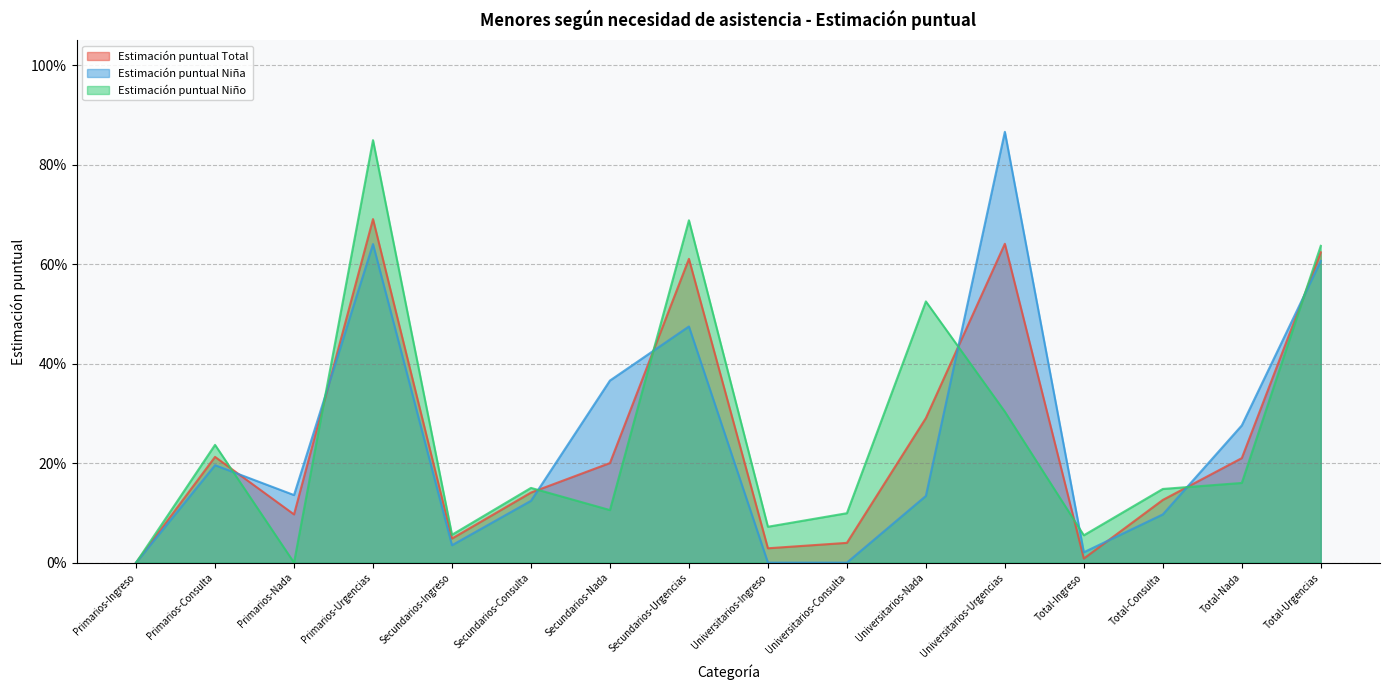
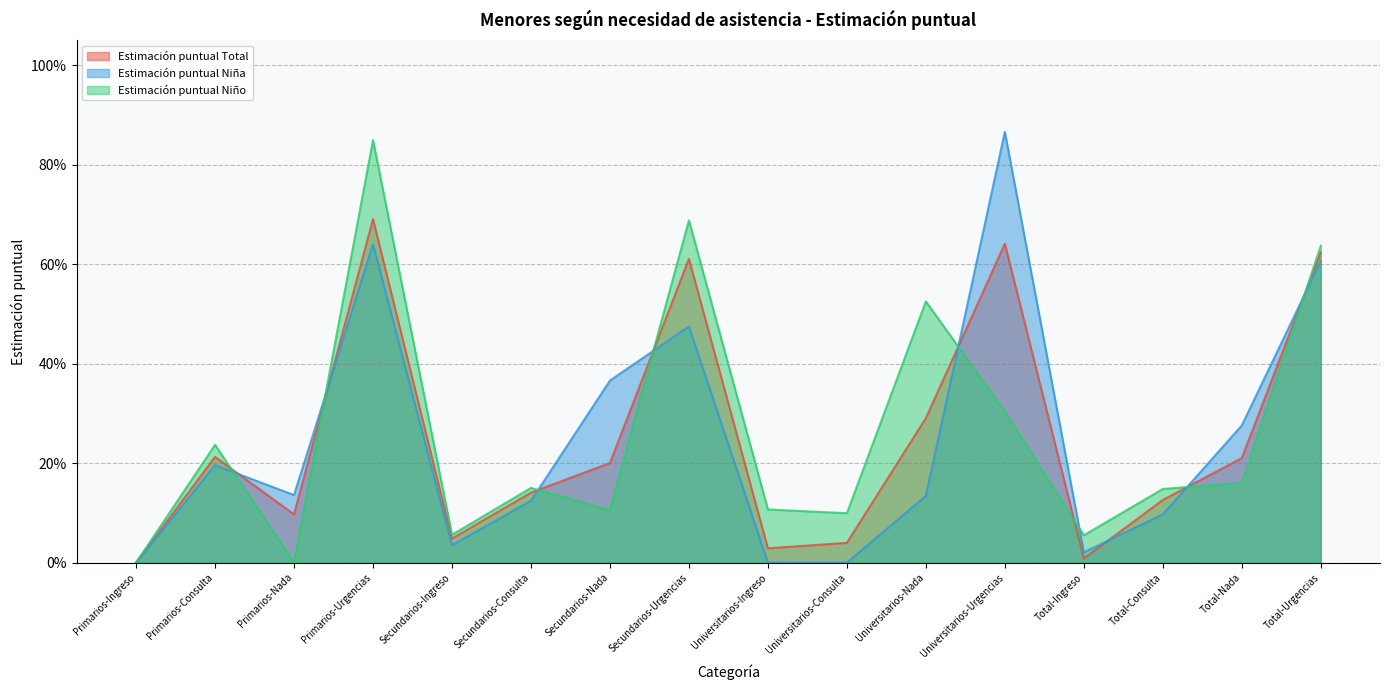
  {
    "Estimación puntual Total": {
      "Primarios-Consulta": "21%",
      "Primarios-Nada": "10%",
      "Primarios-Urgencias": "69%",
      "Secundarios-Ingreso": "5%",
      "Secundarios-Consulta": "14%",
      "Secundarios-Nada": "20%",
      "Secundarios-Urgencias": "61%",
      "Universitarios-Ingreso": "3%",
      "Universitarios-Consulta": "4%",
      "Universitarios-Nada": "29%",
      "Universitarios-Urgencias": "64%",
      "Total-Ingreso": "1%",
      "Total-Consulta": "13%",
      "Total-Nada": "21%",
      "Total-Urgencias": "62%"
    },
    "Estimación puntual Niña": {
      "Primarios-Consulta": "20%",
      "Primarios-Nada": "14%",
      "Primarios-Urgencias": "64%",
      "Secundarios-Ingreso": "4%",
      "Secundarios-Consulta": "12%",
      "Secundarios-Nada": "37%",
      "Secundarios-Urgencias": "47%",
      "Universitarios-Ingreso": "0%",
      "Universitarios-Consulta": "0%",
      "Universitarios-Nada": "13%",
      "Universitarios-Urgencias": "87%",
      "Total-Ingreso": "2%",
      "Total-Consulta": "10%",
      "Total-Nada": "28%",
      "Total-Urgencias": "61%"
    },
    "Estimación puntual Niño": {
      "Primarios-Consulta": "24%",
      "Primarios-Nada": "0%",
      "Primarios-Urgencias": "85%",
      "Secundarios-Ingreso": "6%",
      "Secundarios-Consulta": "15%",
      "Secundarios-Nada": "11%",
      "Secundarios-Urgencias": "69%",
-     "Universitarios-Ingreso": "7%",
+     "Universitarios-Ingreso": "11%",
      "Universitarios-Consulta": "10%",
      "Universitarios-Nada": "53%",
      "Universitarios-Urgencias": "30%",
      "Total-Ingreso": "5%",
      "Total-Consulta": "15%",
      "Total-Nada": "16%",
      "Total-Urgencias": "64%"
    }
  }
